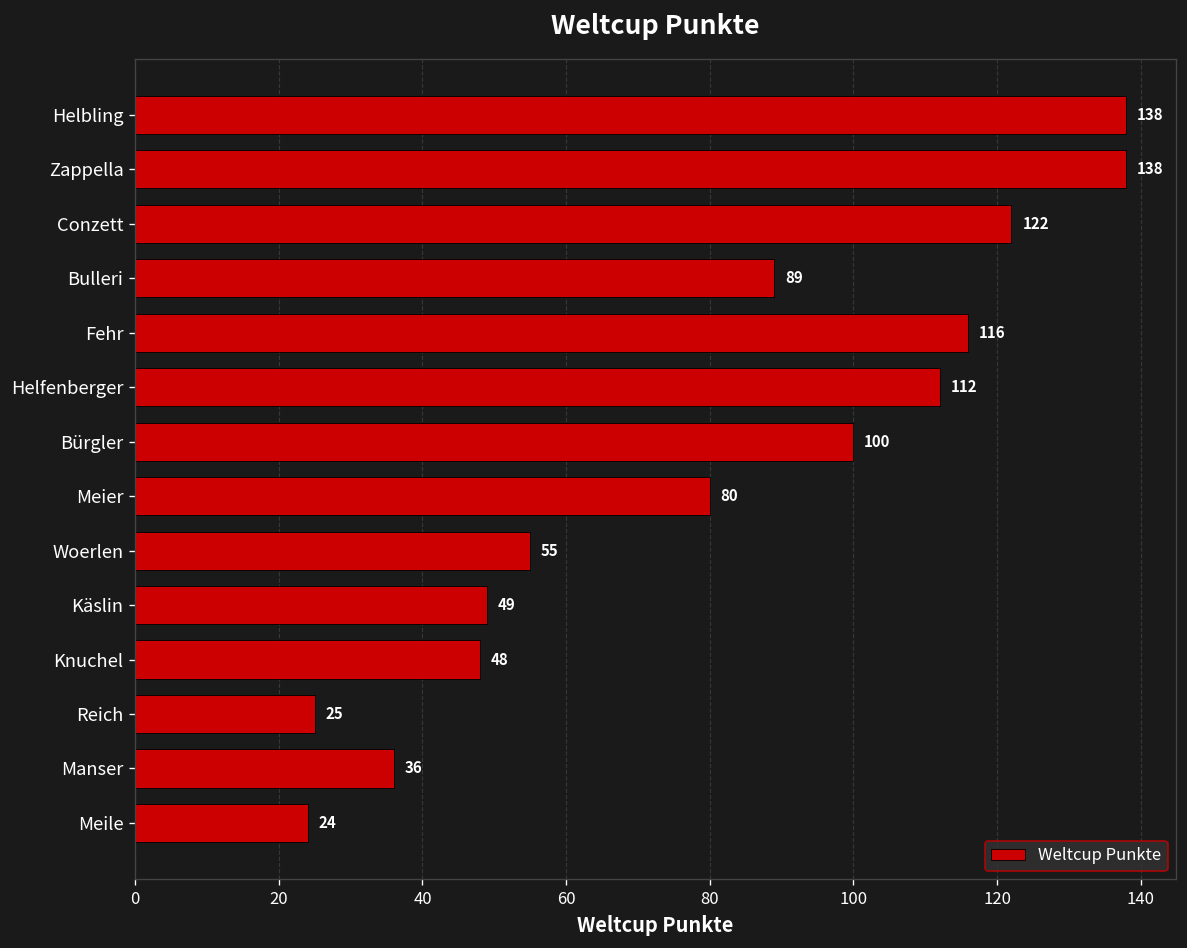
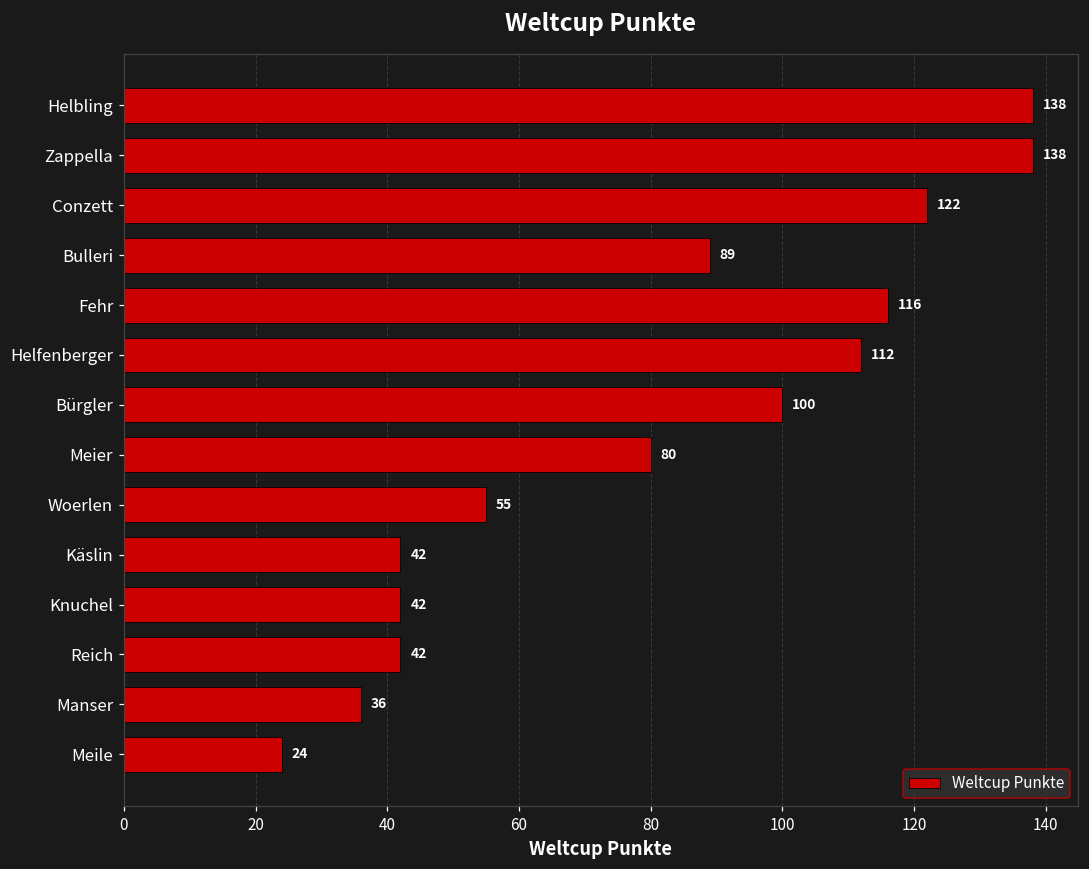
  {
    "Helbling": 138,
    "Zappella": 138,
    "Conzett": 122,
    "Bulleri": 89,
    "Fehr": 116,
    "Helfenberger": 112,
    "Bürgler": 100,
    "Meier": 80,
    "Woerlen": 55,
-   "Käslin": 49,
-   "Knuchel": 48,
-   "Reich": 25,
+   "Käslin": 42,
+   "Knuchel": 42,
+   "Reich": 42,
    "Manser": 36,
    "Meile": 24
  }
